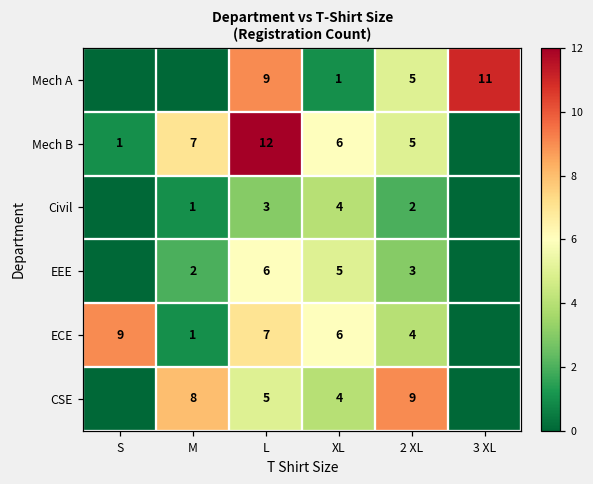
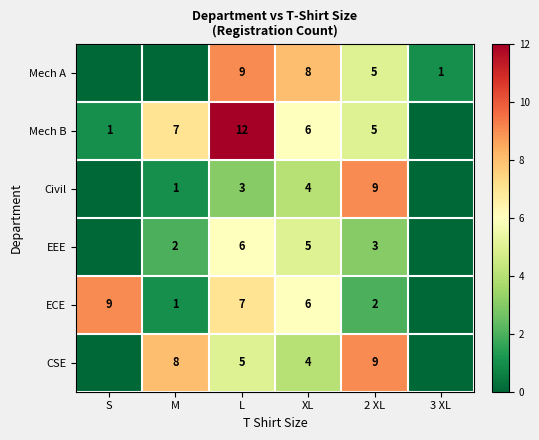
  {
    "Mech A": {
      "L": 9,
-     "XL": 1,
+     "XL": 8,
      "2 XL": 5,
-     "3 XL": 11
+     "3 XL": 1
    },
    "Mech B": {
      "S": 1,
      "M": 7,
      "L": 12,
      "XL": 6,
      "2 XL": 5
    },
    "Civil": {
      "M": 1,
      "L": 3,
      "XL": 4,
-     "2 XL": 2
+     "2 XL": 9
    },
    "EEE": {
      "M": 2,
      "L": 6,
      "XL": 5,
      "2 XL": 3
    },
    "ECE": {
      "S": 9,
      "M": 1,
      "L": 7,
      "XL": 6,
-     "2 XL": 4
+     "2 XL": 2
    },
    "CSE": {
      "M": 8,
      "L": 5,
      "XL": 4,
      "2 XL": 9
    }
  }
